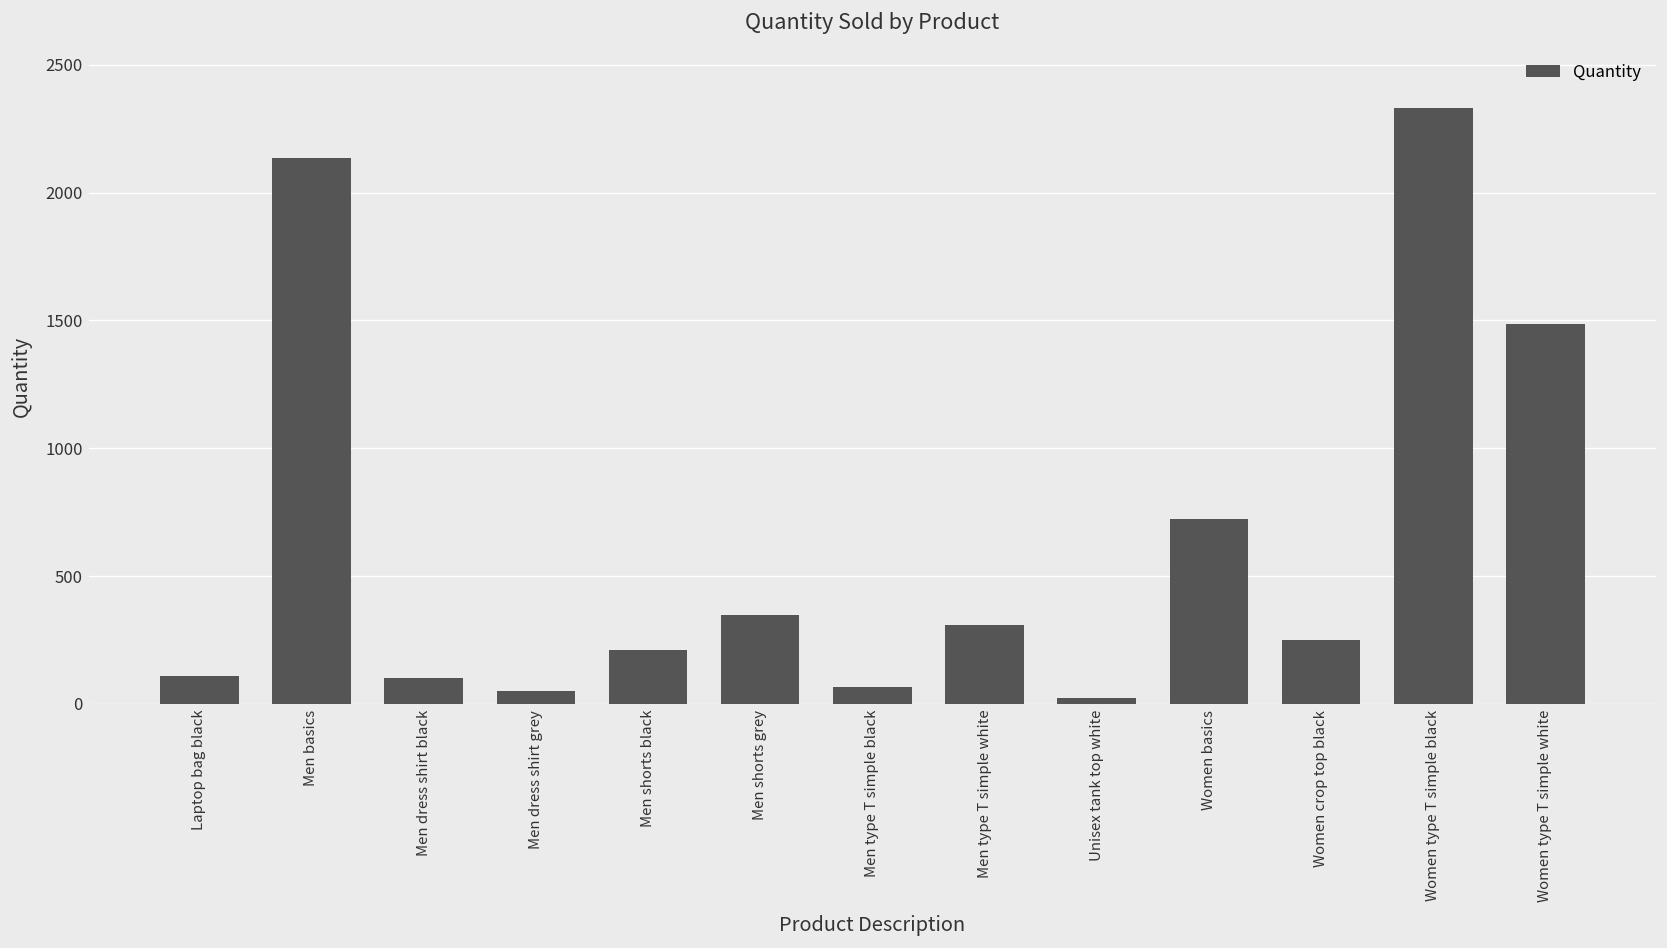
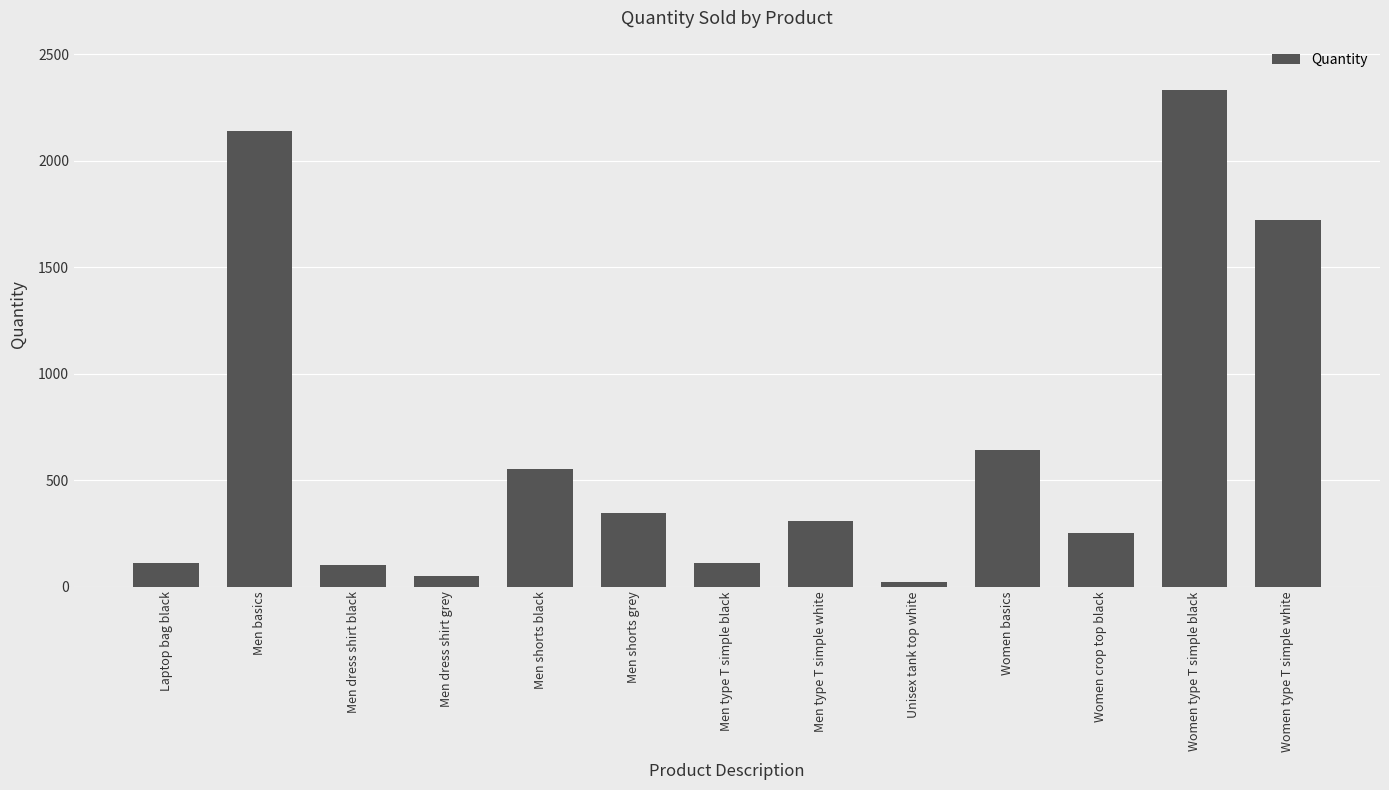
  {
    "Laptop bag black": 110,
    "Men basics": 2140,
    "Men dress shirt black": 100,
    "Men dress shirt grey": 50,
-   "Men shorts black": 210,
+   "Men shorts black": 550,
    "Men shorts grey": 350,
-   "Men type T simple black": 70,
+   "Men type T simple black": 110,
    "Men type T simple white": 310,
    "Unisex tank top white": 20,
-   "Women basics": 720,
+   "Women basics": 640,
    "Women crop top black": 250,
    "Women type T simple black": 2330,
-   "Women type T simple white": 1490
+   "Women type T simple white": 1720
  }
